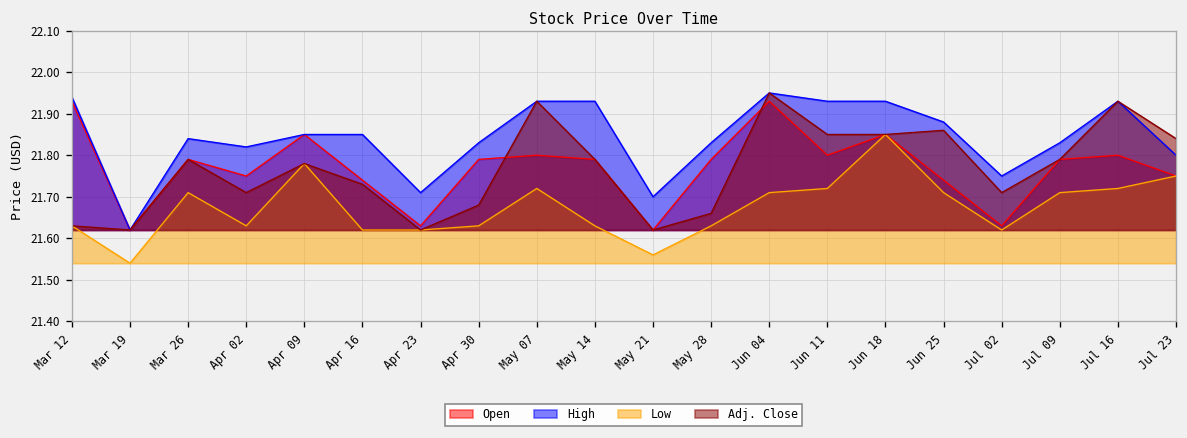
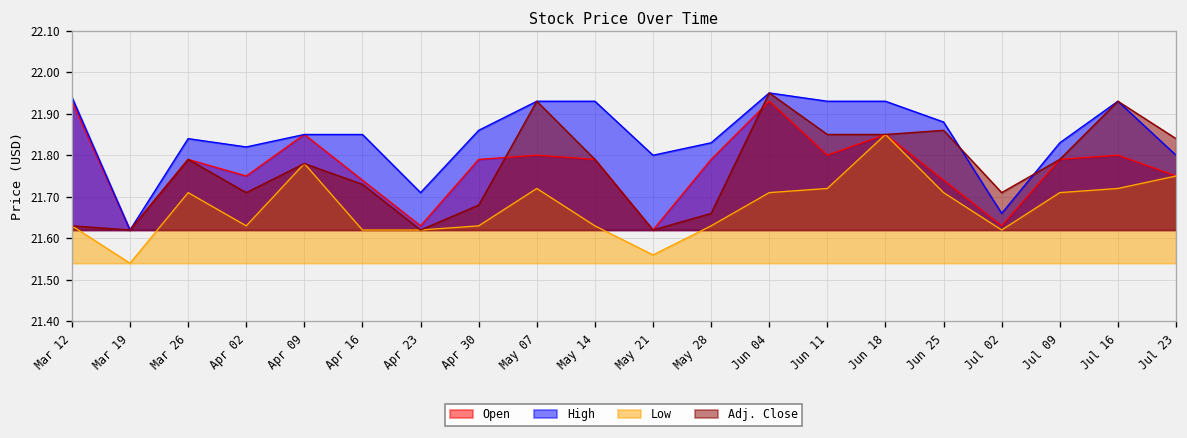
  {
    "Open": {
      "Mar 12": 21.93,
      "Apr 02": 21.75,
      "Apr 16": 21.74,
      "Apr 23": 21.63,
      "Apr 30": 21.79,
      "May 07": 21.80,
      "May 28": 21.79,
      "Jun 04": 21.93,
      "Jun 11": 21.80,
      "Jun 25": 21.74,
      "Jul 02": 21.63,
      "Jul 16": 21.80
    },
    "High": {
      "Mar 12": 21.94,
      "Mar 26": 21.84,
      "Apr 02": 21.82,
      "Apr 16": 21.85,
      "Apr 23": 21.71,
-     "Apr 30": 21.83,
+     "Apr 30": 21.86,
      "May 14": 21.93,
-     "May 21": 21.7,
+     "May 21": 21.8,
      "May 28": 21.83,
      "Jun 11": 21.93,
      "Jun 18": 21.93,
      "Jun 25": 21.88,
-     "Jul 02": 21.75,
+     "Jul 02": 21.66,
      "Jul 09": 21.83,
      "Jul 23": 21.80
    },
    "Low": {
      "Mar 19": 21.54,
      "Mar 26": 21.71,
      "Apr 02": 21.63,
      "Apr 16": 21.62,
      "Apr 30": 21.63,
      "May 07": 21.72,
      "May 14": 21.63,
      "May 21": 21.56,
      "May 28": 21.63,
      "Jun 04": 21.71,
      "Jun 11": 21.72,
      "Jun 25": 21.71,
      "Jul 02": 21.62,
      "Jul 09": 21.71,
      "Jul 16": 21.72
    },
    "Adj. Close": {
      "Apr 02": 21.71,
      "Apr 16": 21.73,
      "Apr 30": 21.68,
      "May 28": 21.66,
      "Jun 11": 21.85,
      "Jun 25": 21.86,
      "Jul 02": 21.71,
      "Jul 23": 21.84
    }
  }
